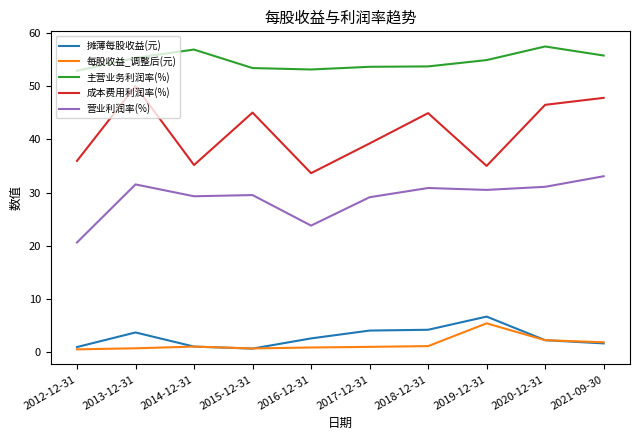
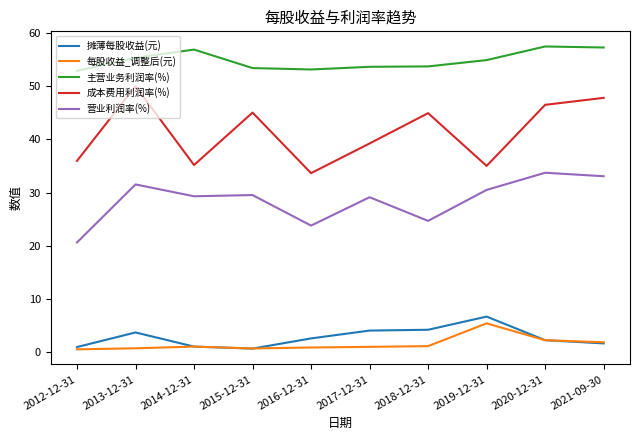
  {
    "摊薄每股收益(元)": {
      "2013-12-31": 4,
      "2016-12-31": 3,
      "2017-12-31": 4,
      "2018-12-31": 4,
      "2019-12-31": 7
    },
    "每股收益_调整后(元)": {
      "2013-12-31": 1,
      "2016-12-31": 1,
      "2017-12-31": 1,
      "2018-12-31": 1,
      "2019-12-31": 5
    },
    "主营业务利润率(%)": {
      "2014-12-31": 57,
      "2015-12-31": 53,
      "2016-12-31": 53,
      "2017-12-31": 54,
      "2018-12-31": 54,
      "2019-12-31": 55,
      "2020-12-31": 57,
-     "2021-09-30": 56
+     "2021-09-30": 57
    },
    "成本费用利润率(%)": {
      "2012-12-31": 36,
      "2014-12-31": 35,
      "2015-12-31": 45,
      "2016-12-31": 34,
      "2017-12-31": 39,
      "2018-12-31": 45,
      "2019-12-31": 35,
      "2020-12-31": 46,
      "2021-09-30": 48
    },
    "营业利润率(%)": {
      "2012-12-31": 21,
      "2013-12-31": 32,
      "2014-12-31": 29,
      "2015-12-31": 30,
      "2016-12-31": 24,
      "2017-12-31": 29,
-     "2018-12-31": 31,
+     "2018-12-31": 25,
      "2019-12-31": 30,
-     "2020-12-31": 31,
+     "2020-12-31": 34,
      "2021-09-30": 33
    }
  }
